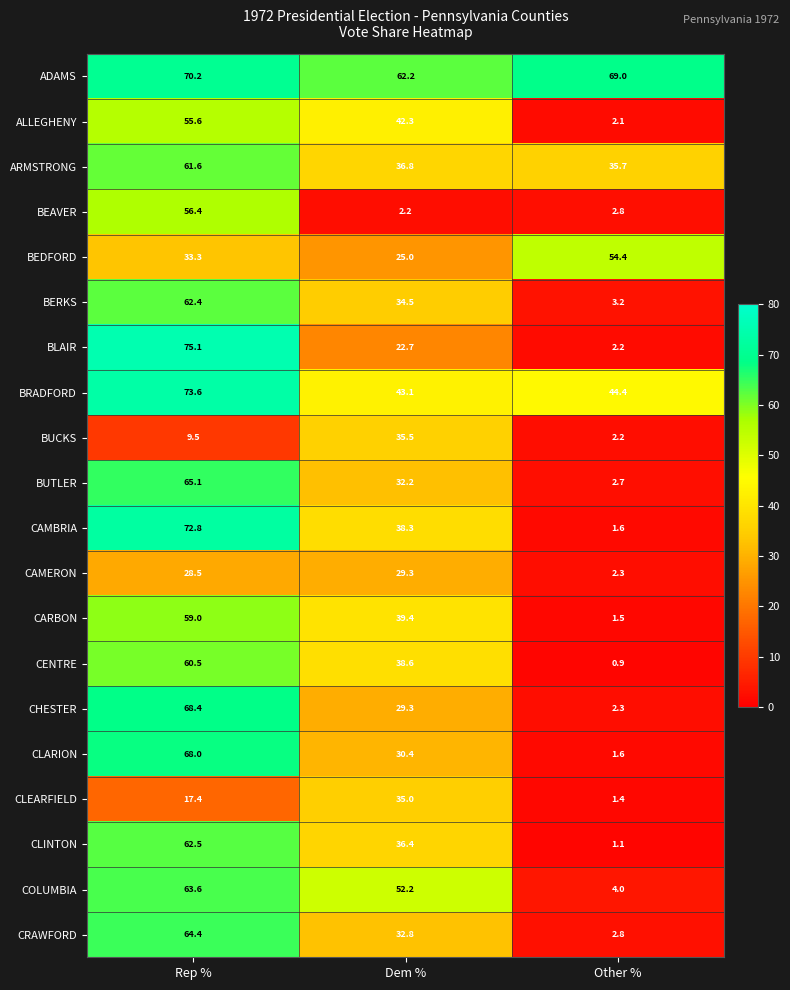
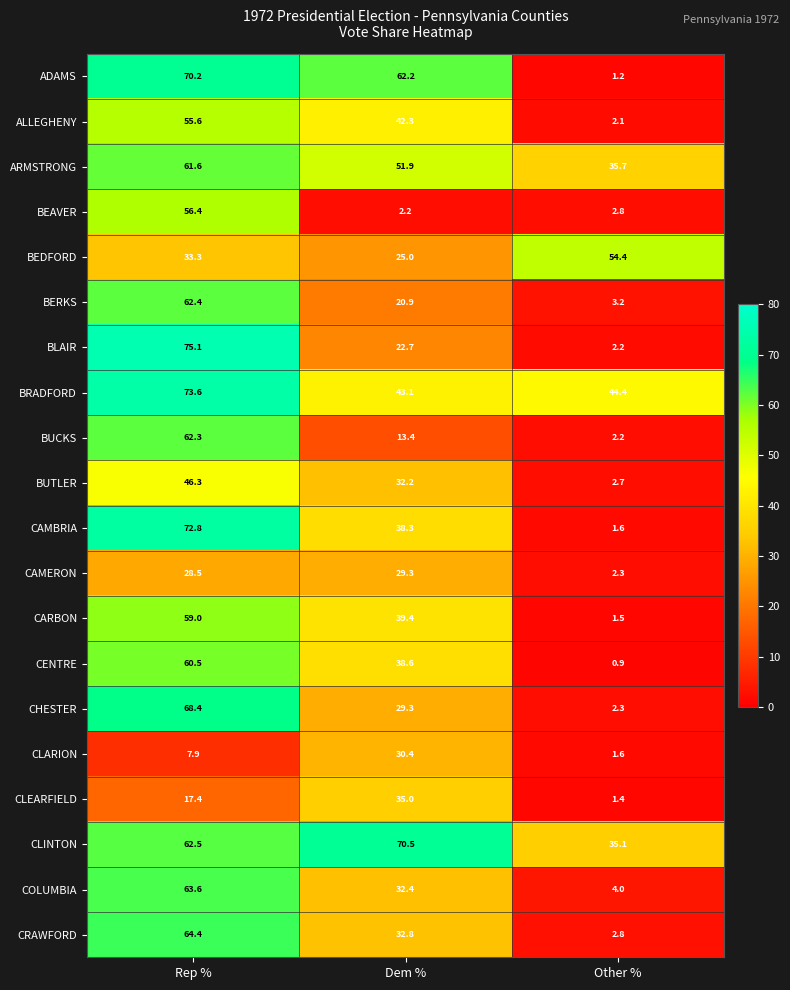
  {
    "ADAMS": {
      "Rep %": 70.2,
      "Dem %": 62.2,
-     "Other %": 69.0
+     "Other %": 1.2
    },
    "ALLEGHENY": {
      "Rep %": 55.6,
      "Dem %": 42.3,
      "Other %": 2.1
    },
    "ARMSTRONG": {
      "Rep %": 61.6,
-     "Dem %": 36.8,
+     "Dem %": 51.9,
      "Other %": 35.7
    },
    "BEAVER": {
      "Rep %": 56.4,
      "Dem %": 2.2,
      "Other %": 2.8
    },
    "BEDFORD": {
      "Rep %": 33.3,
      "Dem %": 25.0,
      "Other %": 54.4
    },
    "BERKS": {
      "Rep %": 62.4,
-     "Dem %": 34.5,
+     "Dem %": 20.9,
      "Other %": 3.2
    },
    "BLAIR": {
      "Rep %": 75.1,
      "Dem %": 22.7,
      "Other %": 2.2
    },
    "BRADFORD": {
      "Rep %": 73.6,
      "Dem %": 43.1,
      "Other %": 44.4
    },
    "BUCKS": {
-     "Rep %": 9.5,
-     "Dem %": 35.5,
+     "Rep %": 62.3,
+     "Dem %": 13.4,
      "Other %": 2.2
    },
    "BUTLER": {
-     "Rep %": 65.1,
+     "Rep %": 46.3,
      "Dem %": 32.2,
      "Other %": 2.7
    },
    "CAMBRIA": {
      "Rep %": 72.8,
      "Dem %": 38.3,
      "Other %": 1.6
    },
    "CAMERON": {
      "Rep %": 28.5,
      "Dem %": 29.3,
      "Other %": 2.3
    },
    "CARBON": {
      "Rep %": 59.0,
      "Dem %": 39.4,
      "Other %": 1.5
    },
    "CENTRE": {
      "Rep %": 60.5,
      "Dem %": 38.6,
      "Other %": 0.9
    },
    "CHESTER": {
      "Rep %": 68.4,
      "Dem %": 29.3,
      "Other %": 2.3
    },
    "CLARION": {
-     "Rep %": 68.0,
+     "Rep %": 7.9,
      "Dem %": 30.4,
      "Other %": 1.6
    },
    "CLEARFIELD": {
      "Rep %": 17.4,
      "Dem %": 35.0,
      "Other %": 1.4
    },
    "CLINTON": {
      "Rep %": 62.5,
-     "Dem %": 36.4,
-     "Other %": 1.1
+     "Dem %": 70.5,
+     "Other %": 35.1
    },
    "COLUMBIA": {
      "Rep %": 63.6,
-     "Dem %": 52.2,
+     "Dem %": 32.4,
      "Other %": 4.0
    },
    "CRAWFORD": {
      "Rep %": 64.4,
      "Dem %": 32.8,
      "Other %": 2.8
    }
  }
